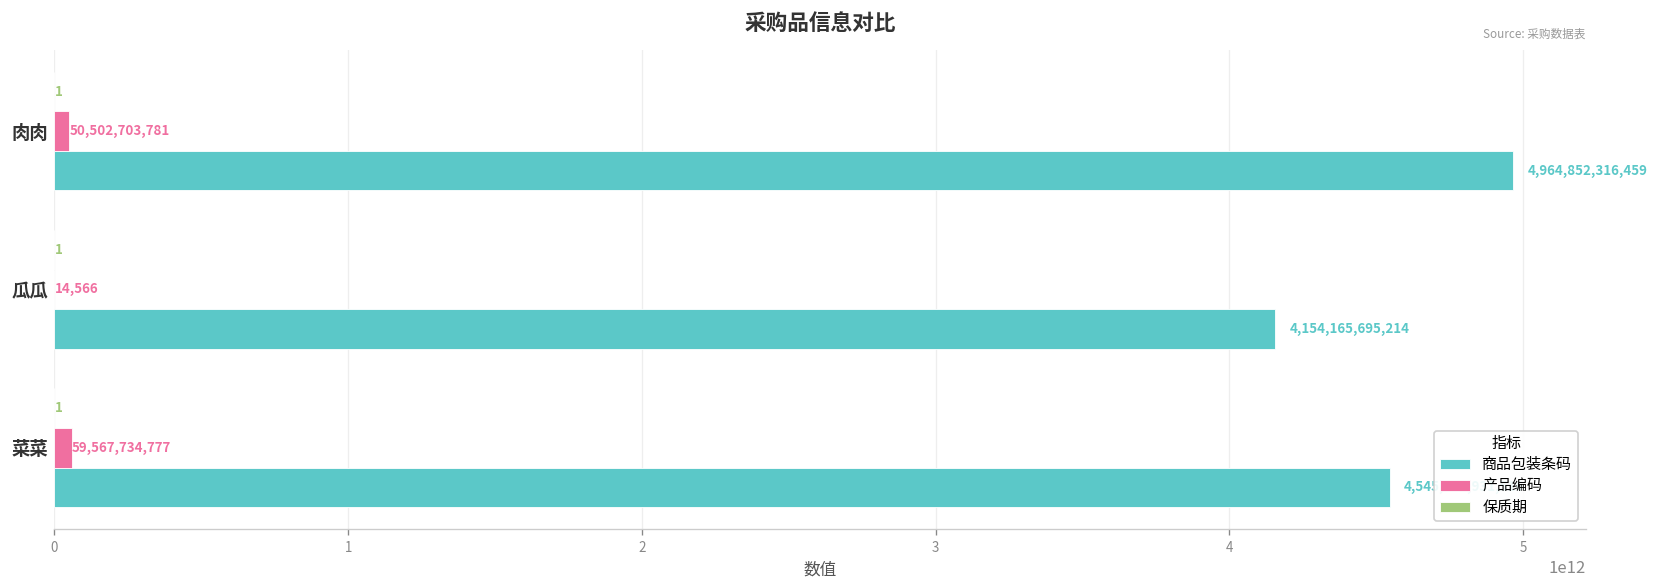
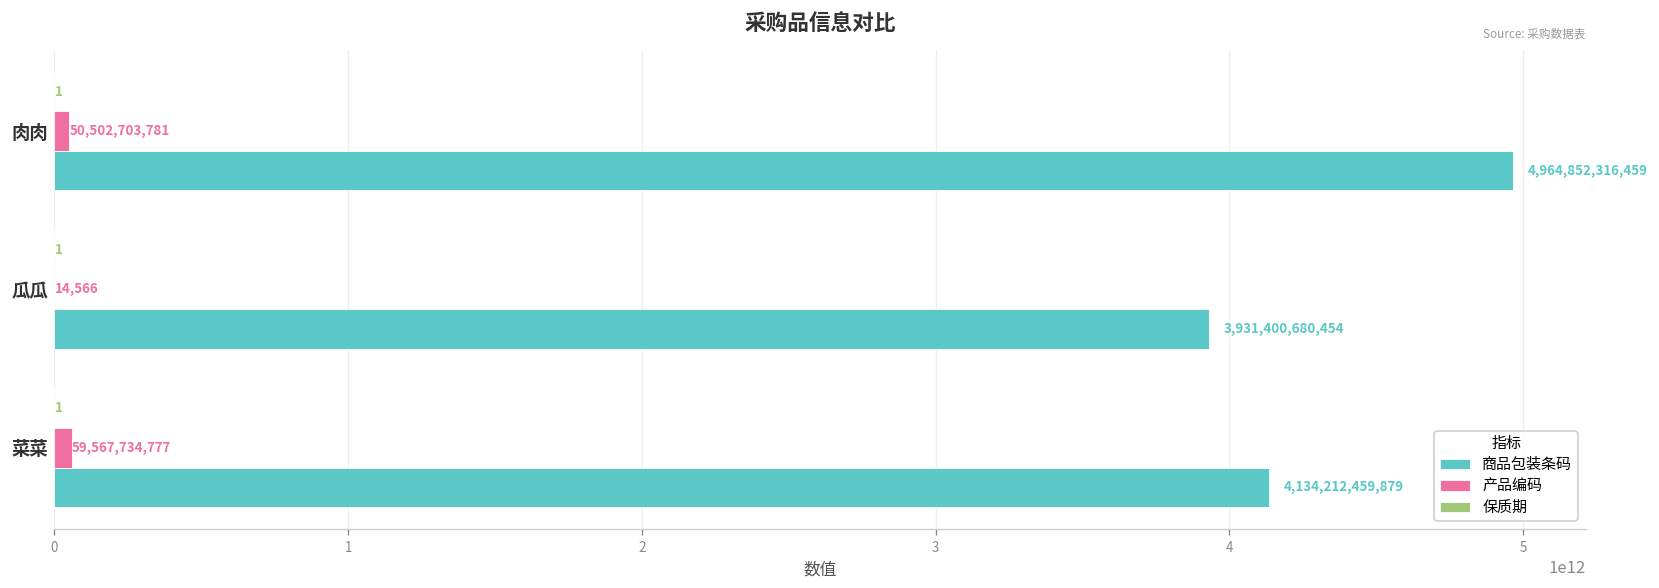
  {
    "商品包装条码": {
      "肉肉": "4,964,852,316,459",
-     "瓜瓜": "4,154,165,695,214",
-     "菜菜": "4550000000000"
+     "瓜瓜": "3,931,400,680,454",
+     "菜菜": "4130000000000"
    },
    "产品编码": {
      "肉肉": "50,502,703,781",
      "瓜瓜": "14,566",
      "菜菜": "59,567,734,777"
    },
    "保质期": {
      "肉肉": "1",
      "瓜瓜": "1",
      "菜菜": "1"
    }
  }
